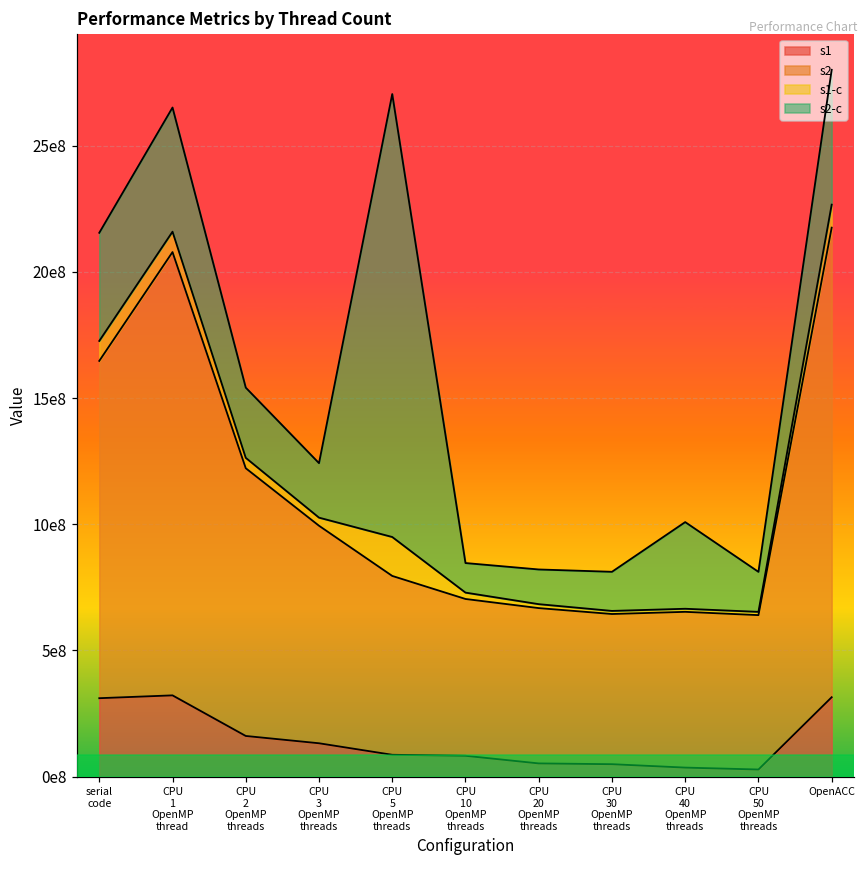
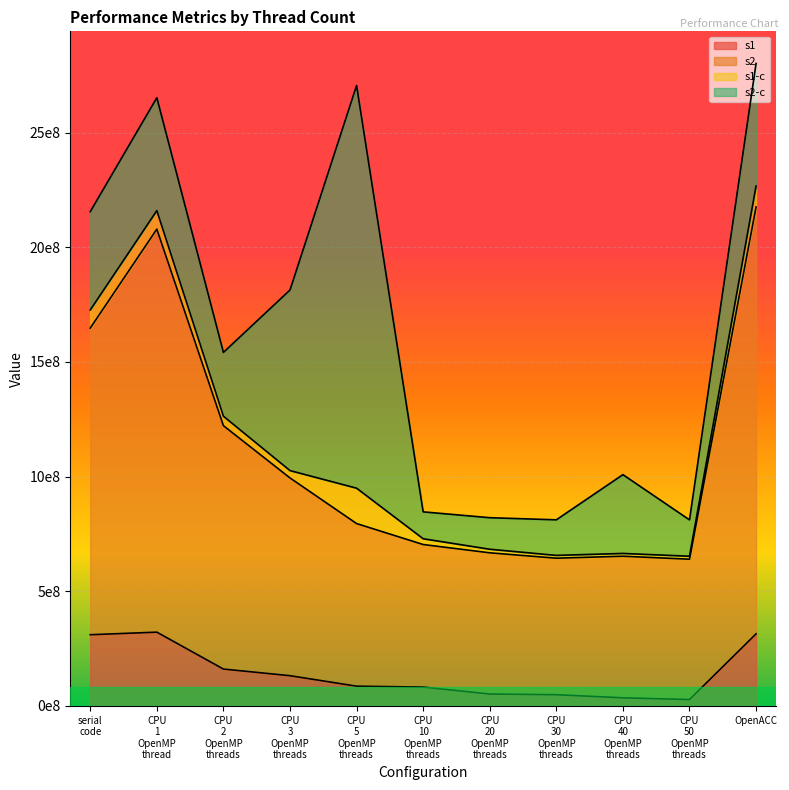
  {
    "s1-c": {
      "serial code": 80000000,
      "CPU 1 OpenMP thread": 80000000,
      "CPU 2 OpenMP threads": 40000000,
      "CPU 3 OpenMP threads": 30000000,
      "CPU 5 OpenMP threads": 150000000,
      "CPU 10 OpenMP threads": 30000000,
      "CPU 20 OpenMP threads": 20000000,
      "CPU 30 OpenMP threads": 10000000,
      "CPU 40 OpenMP threads": 10000000,
      "CPU 50 OpenMP threads": 10000000,
      "OpenACC": 90000000
    },
    "s2-c": {
      "serial code": 430000000,
      "CPU 1 OpenMP thread": 490000000,
      "CPU 2 OpenMP threads": 280000000,
-     "CPU 3 OpenMP threads": 220000000,
+     "CPU 3 OpenMP threads": 790000000,
      "CPU 5 OpenMP threads": 1760000000,
      "CPU 10 OpenMP threads": 120000000,
      "CPU 20 OpenMP threads": 140000000,
      "CPU 30 OpenMP threads": 160000000,
      "CPU 40 OpenMP threads": 340000000,
      "CPU 50 OpenMP threads": 160000000
    }
  }
